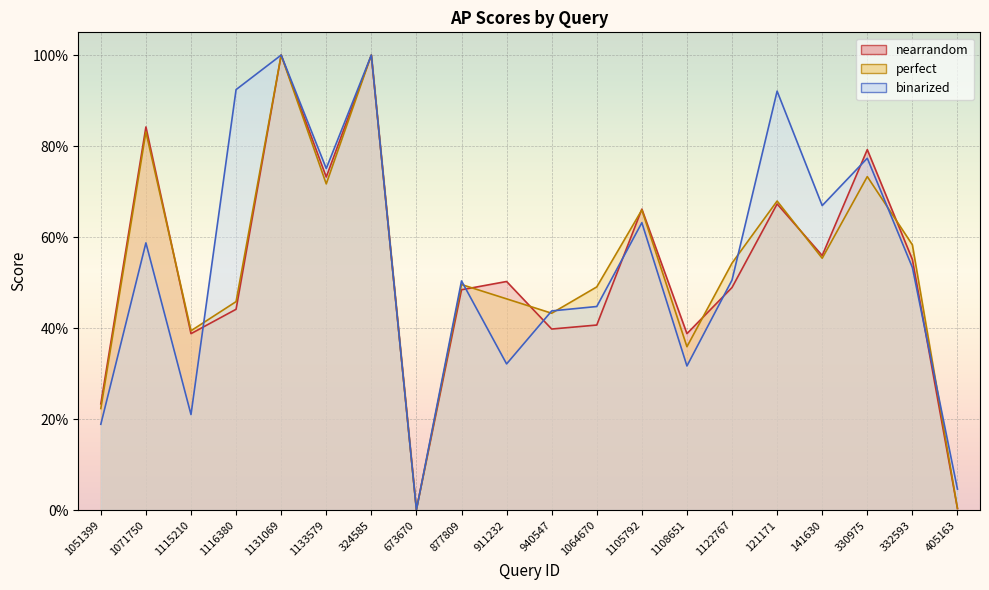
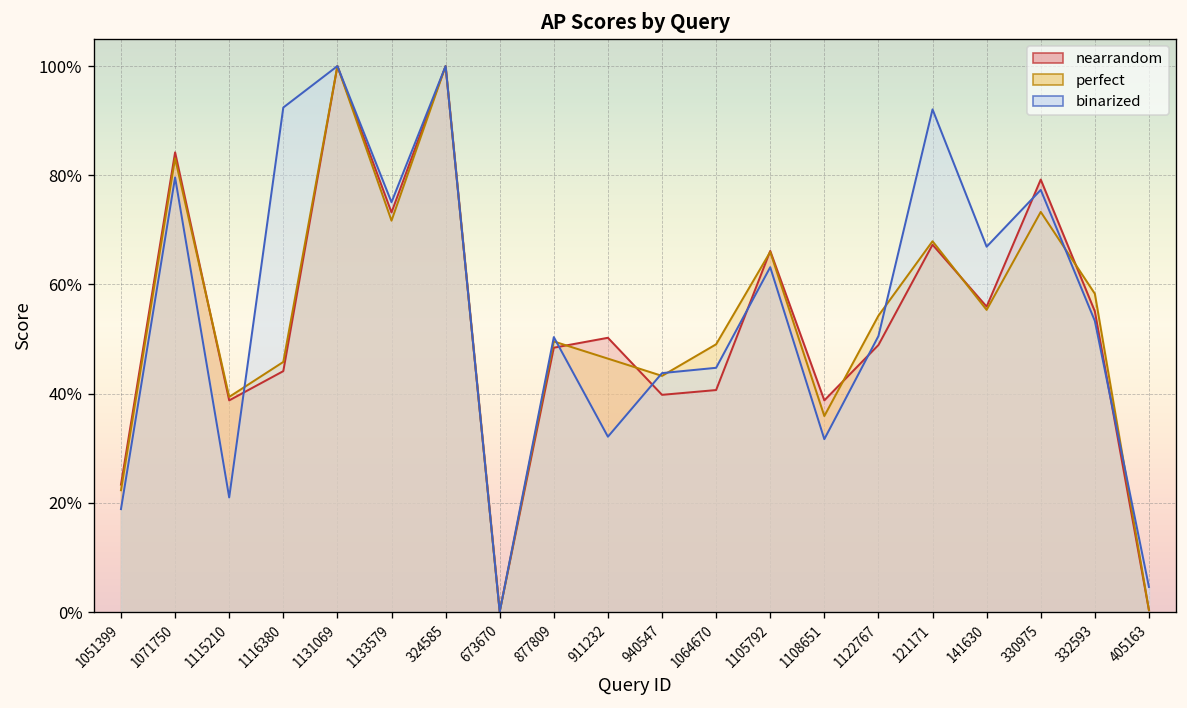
  {
    "binarized": {
      "1051399": "19%",
-     "1071750": "59%",
+     "1071750": "80%",
      "1115210": "21%",
      "1116380": "92%",
      "1133579": "75%",
      "877809": "50%",
      "911232": "32%",
      "1064670": "45%",
      "1105792": "63%",
      "1108651": "32%",
      "1122767": "51%",
      "121171": "92%",
      "141630": "67%",
      "330975": "77%",
      "332593": "53%",
      "405163": "5%"
    }
  }
